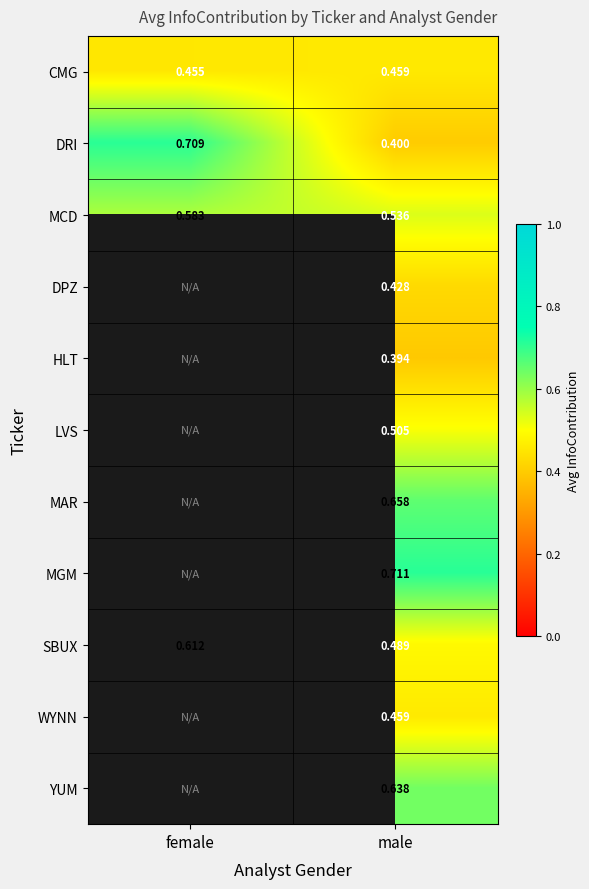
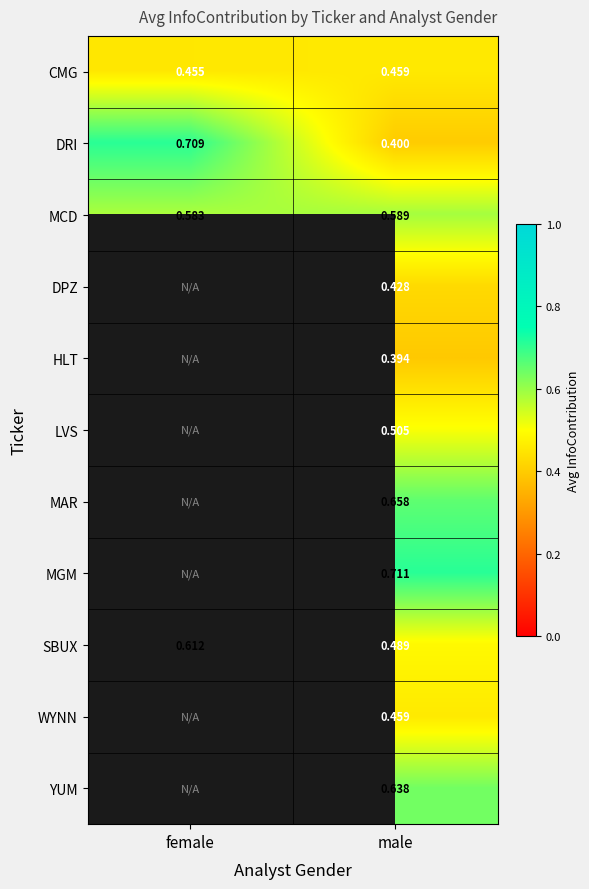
  {
    "CMG": {
      "female": 0.455,
      "male": 0.459
    },
    "DRI": {
      "female": 0.709,
      "male": 0.400
    },
    "MCD": {
-     "male": 0.536
+     "male": 0.589
    },
    "DPZ": {
      "male": 0.428
    },
    "HLT": {
      "male": 0.394
    },
    "LVS": {
      "male": 0.505
    },
    "SBUX": {
      "male": 0.489
    },
    "WYNN": {
      "male": 0.459
    }
  }
